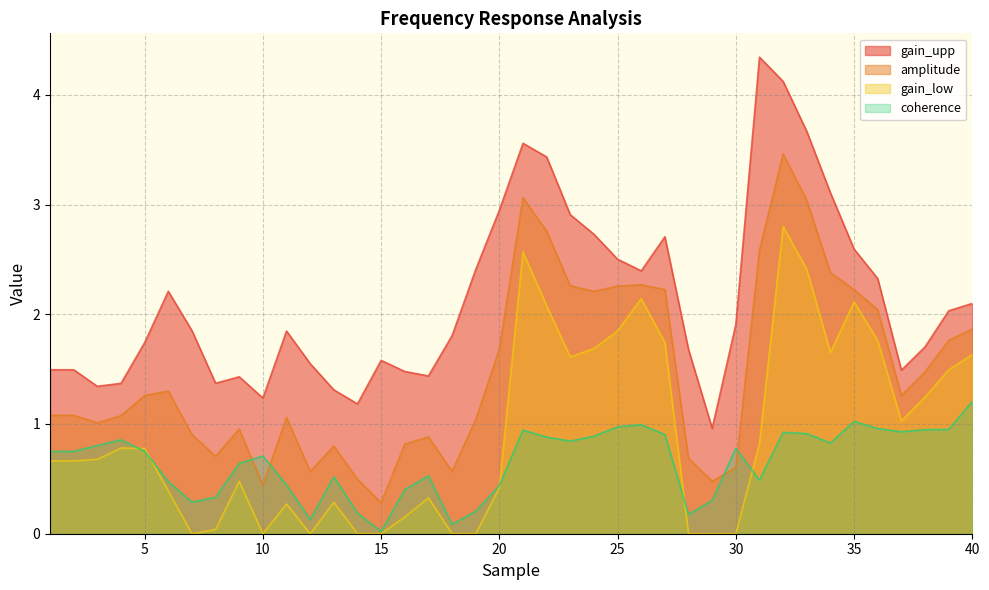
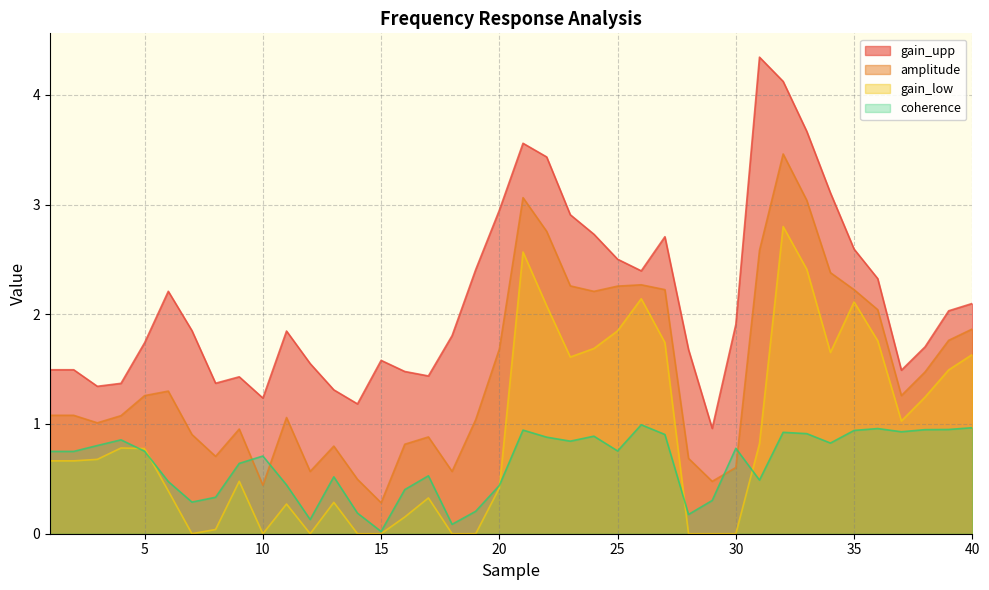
  {
    "gain_low": {
      "5": 0.78,
      "10": 0.00,
      "25": 1.85,
      "30": 0.00,
      "35": 2.11,
      "40": 1.63
    },
    "coherence": {
      "5": 0.75,
      "10": 0.71,
-     "25": 0.97,
+     "25": 0.75,
      "30": 0.78,
-     "35": 1.02,
-     "40": 1.21
+     "35": 0.94,
+     "40": 0.97
    }
  }
